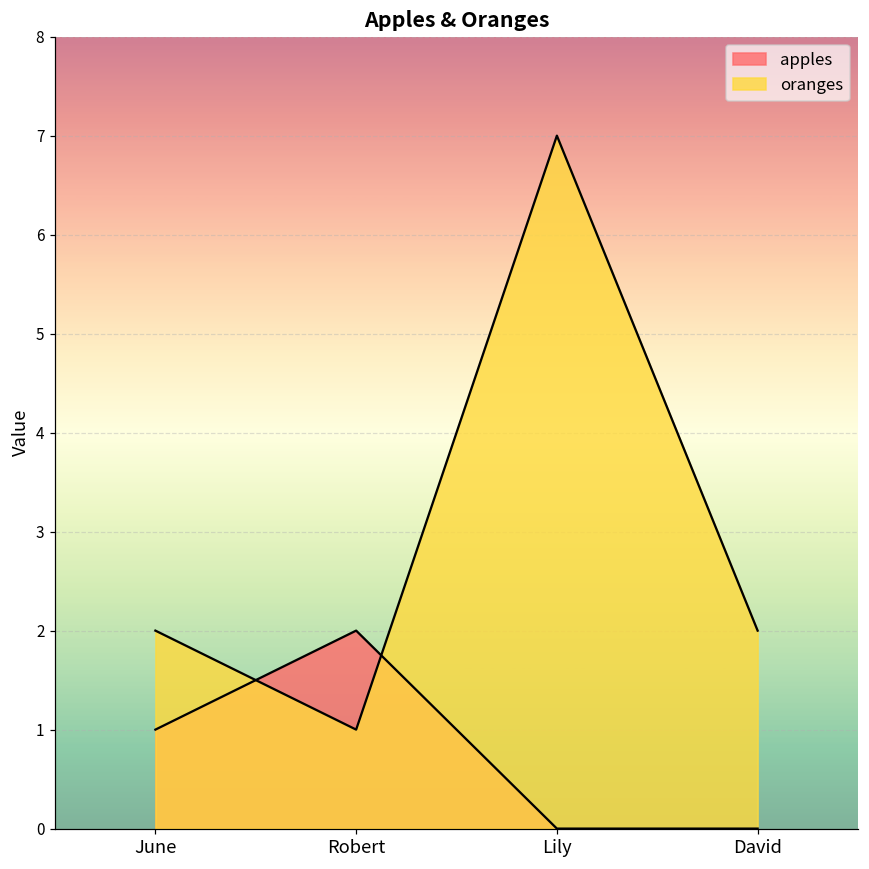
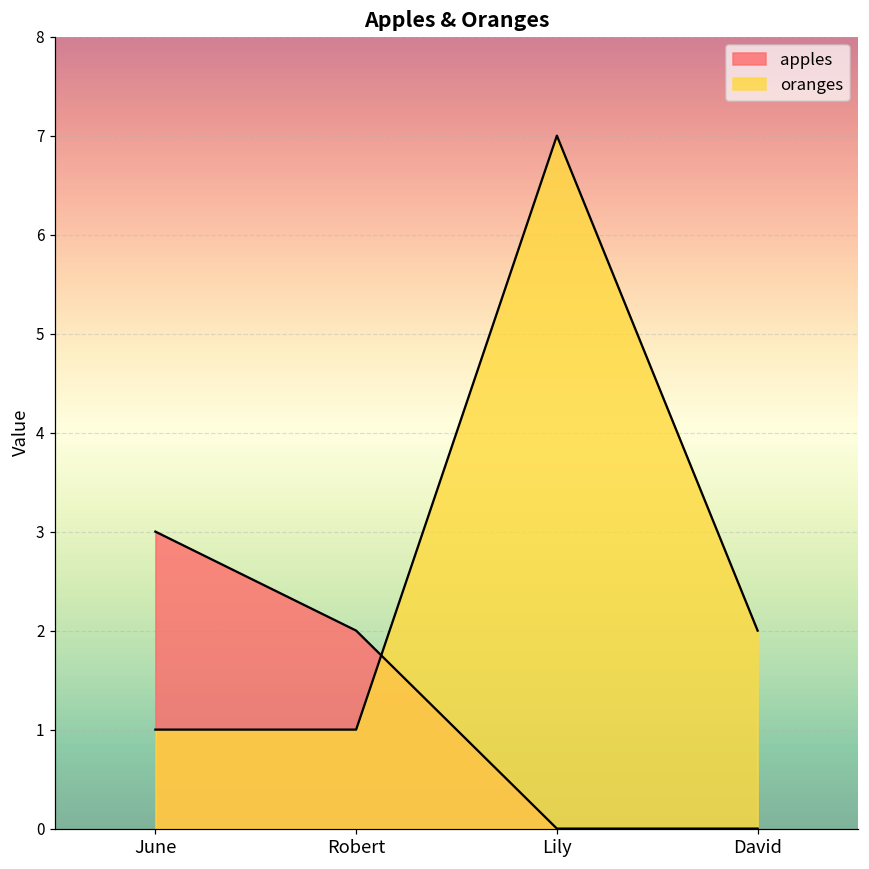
  {
    "apples": {
-     "June": 1,
+     "June": 3,
      "Robert": 2,
      "Lily": 0,
      "David": 0
    },
    "oranges": {
-     "June": 2,
+     "June": 1,
      "Robert": 1,
      "Lily": 7,
      "David": 2
    }
  }
